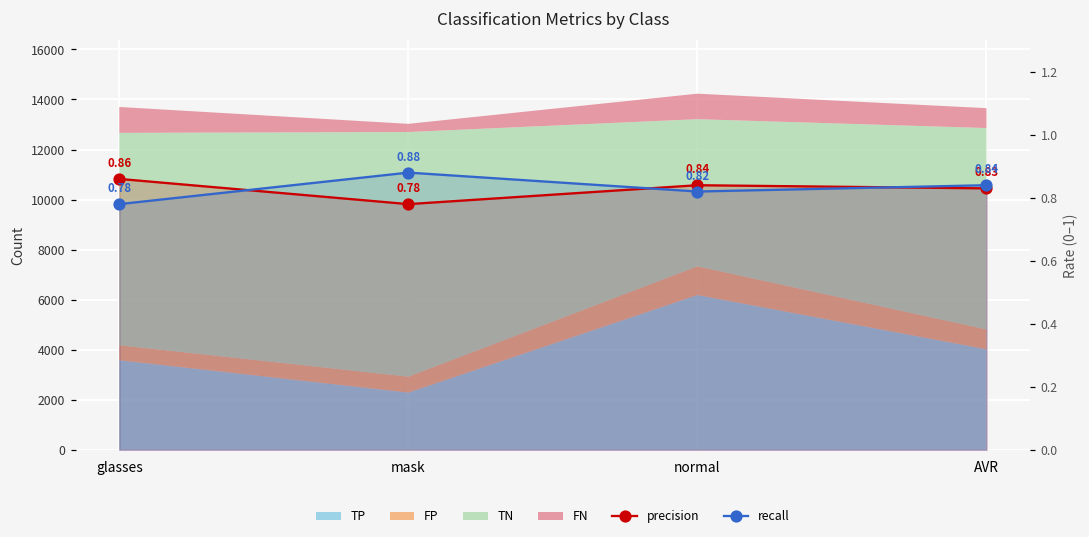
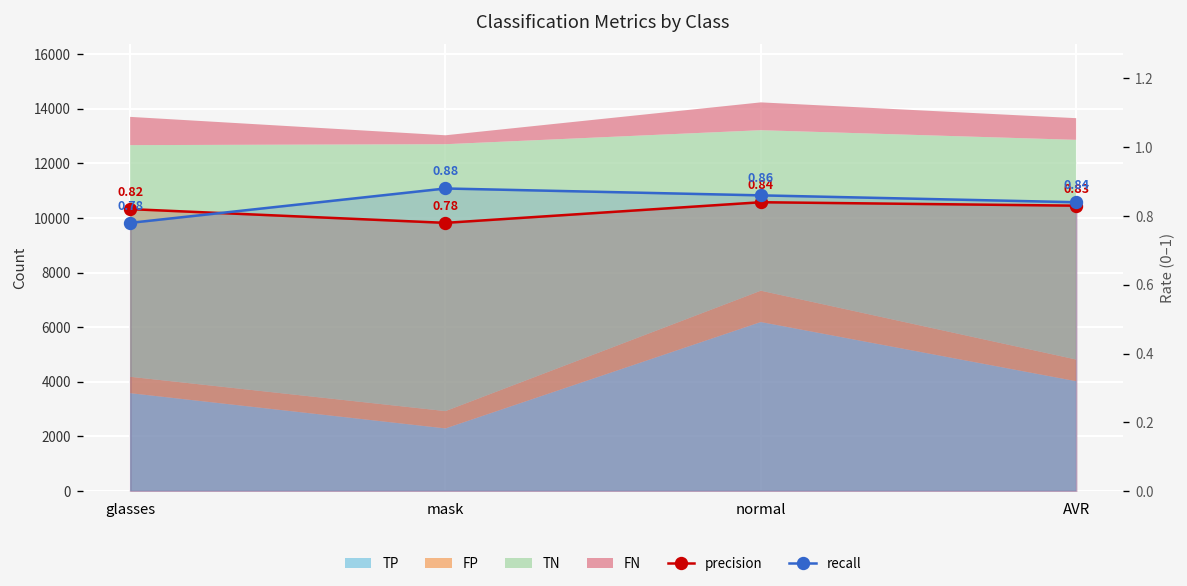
  {
    "precision": {
-     "glasses": 0.86,
+     "glasses": 0.82,
      "mask": 0.78
    },
    "recall": {
      "mask": 0.88,
-     "normal": 0.82
+     "normal": 0.86
    }
  }
